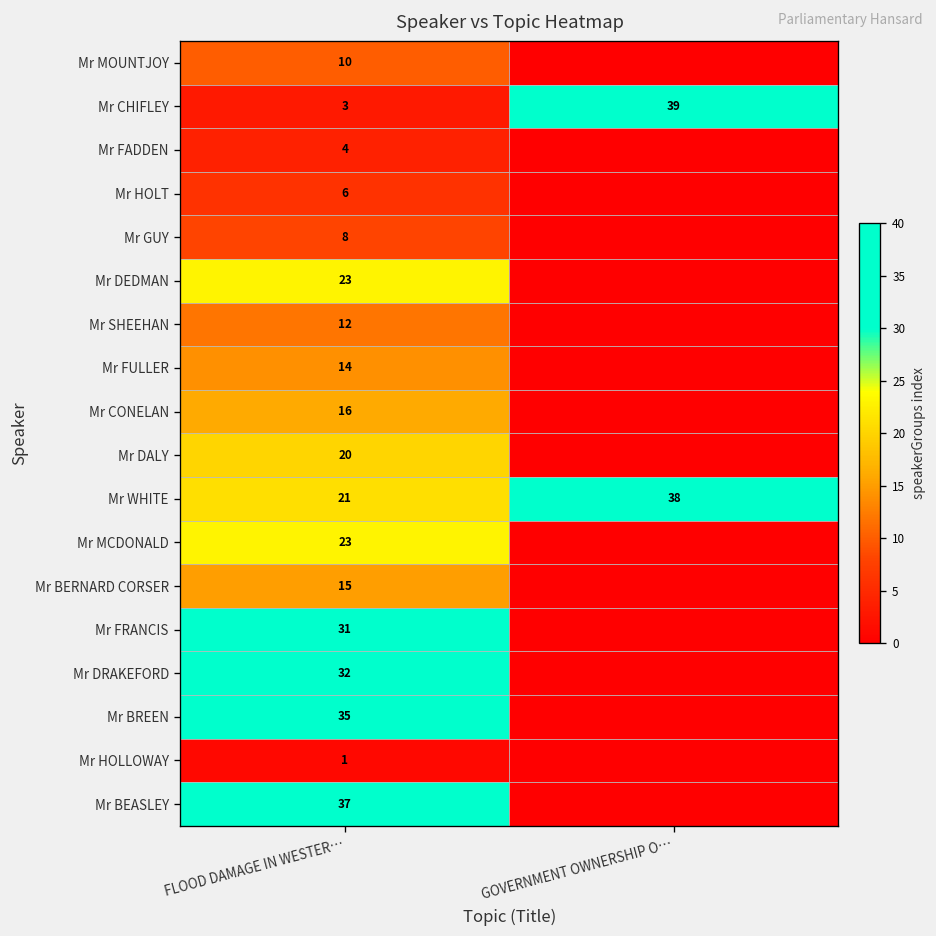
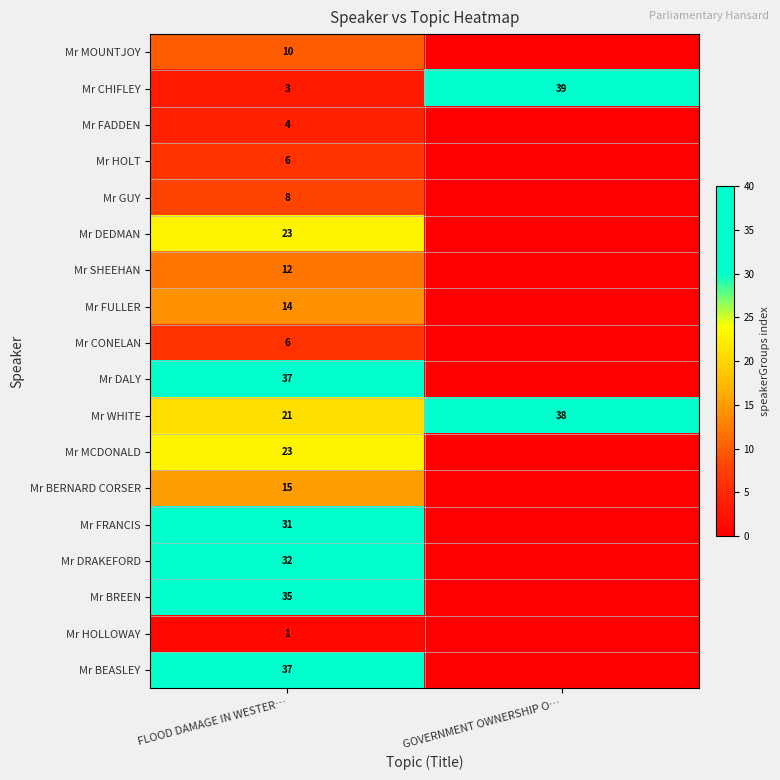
  {
    "Mr MOUNTJOY": {
      "FLOOD DAMAGE IN WESTER…": 10
    },
    "Mr CHIFLEY": {
      "FLOOD DAMAGE IN WESTER…": 3,
      "GOVERNMENT OWNERSHIP O…": 39
    },
    "Mr FADDEN": {
      "FLOOD DAMAGE IN WESTER…": 4
    },
    "Mr HOLT": {
      "FLOOD DAMAGE IN WESTER…": 6
    },
    "Mr GUY": {
      "FLOOD DAMAGE IN WESTER…": 8
    },
    "Mr DEDMAN": {
      "FLOOD DAMAGE IN WESTER…": 23
    },
    "Mr SHEEHAN": {
      "FLOOD DAMAGE IN WESTER…": 12
    },
    "Mr FULLER": {
      "FLOOD DAMAGE IN WESTER…": 14
    },
    "Mr CONELAN": {
-     "FLOOD DAMAGE IN WESTER…": 16
+     "FLOOD DAMAGE IN WESTER…": 6
    },
    "Mr DALY": {
-     "FLOOD DAMAGE IN WESTER…": 20
+     "FLOOD DAMAGE IN WESTER…": 37
    },
    "Mr WHITE": {
      "FLOOD DAMAGE IN WESTER…": 21,
      "GOVERNMENT OWNERSHIP O…": 38
    },
    "Mr MCDONALD": {
      "FLOOD DAMAGE IN WESTER…": 23
    },
    "Mr BERNARD CORSER": {
      "FLOOD DAMAGE IN WESTER…": 15
    },
    "Mr FRANCIS": {
      "FLOOD DAMAGE IN WESTER…": 31
    },
    "Mr DRAKEFORD": {
      "FLOOD DAMAGE IN WESTER…": 32
    },
    "Mr BREEN": {
      "FLOOD DAMAGE IN WESTER…": 35
    },
    "Mr HOLLOWAY": {
      "FLOOD DAMAGE IN WESTER…": 1
    },
    "Mr BEASLEY": {
      "FLOOD DAMAGE IN WESTER…": 37
    }
  }
